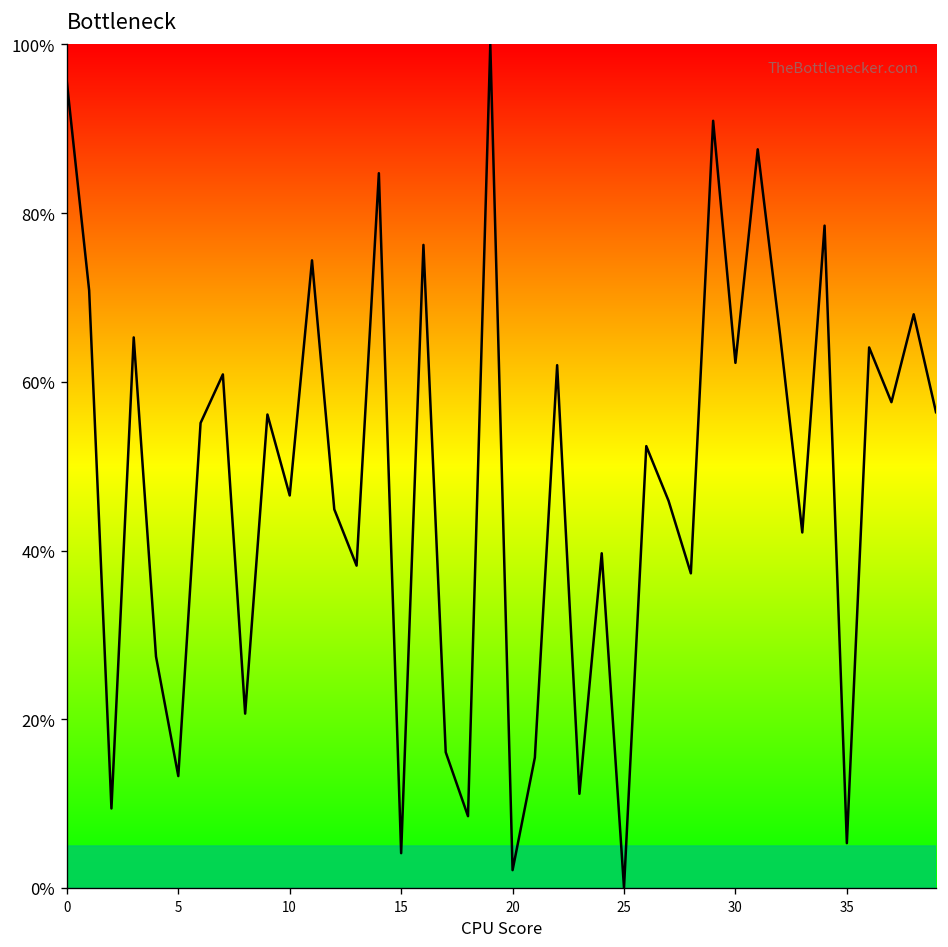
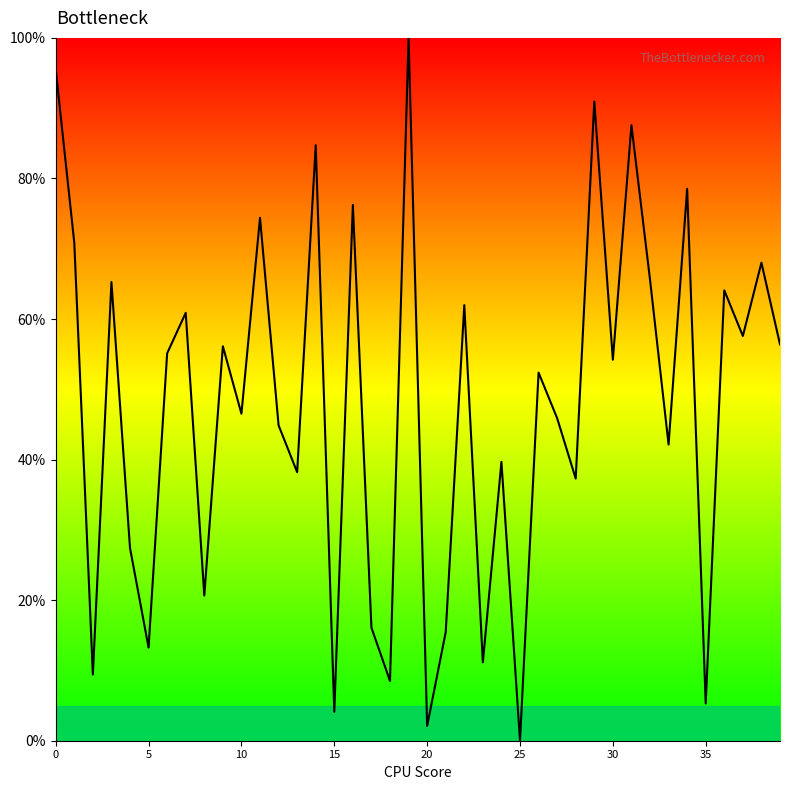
  {
    "0": "96%",
    "5": "13%",
    "10": "47%",
-   "30": "62%",
+   "30": "54%",
    "35": "5%"
  }
